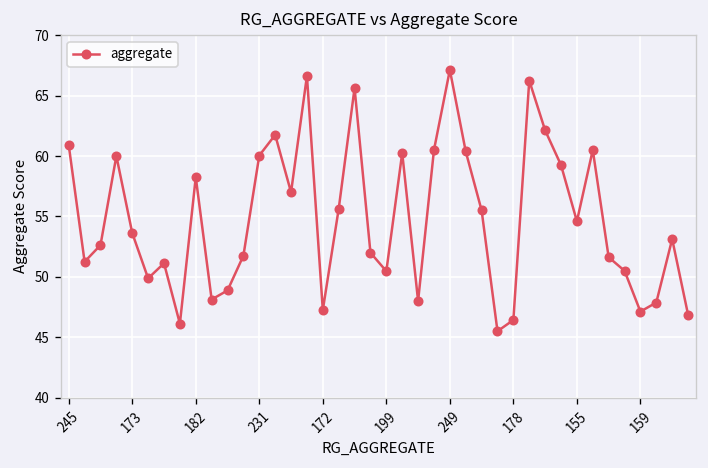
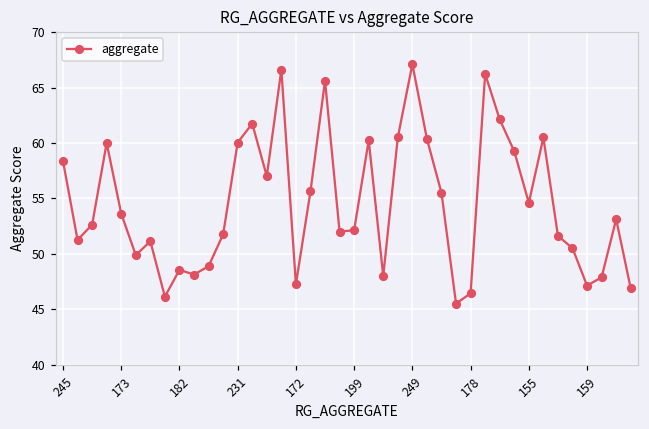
  {
-   "245": 60.9,
+   "245": 58.4,
    "173": 53.6,
-   "182": 58.3,
+   "182": 48.6,
    "231": 60.0,
    "172": 47.3,
-   "199": 50.5,
+   "199": 52.1,
    "249": 67.1,
    "178": 46.4,
    "155": 54.6,
    "159": 47.1
  }
